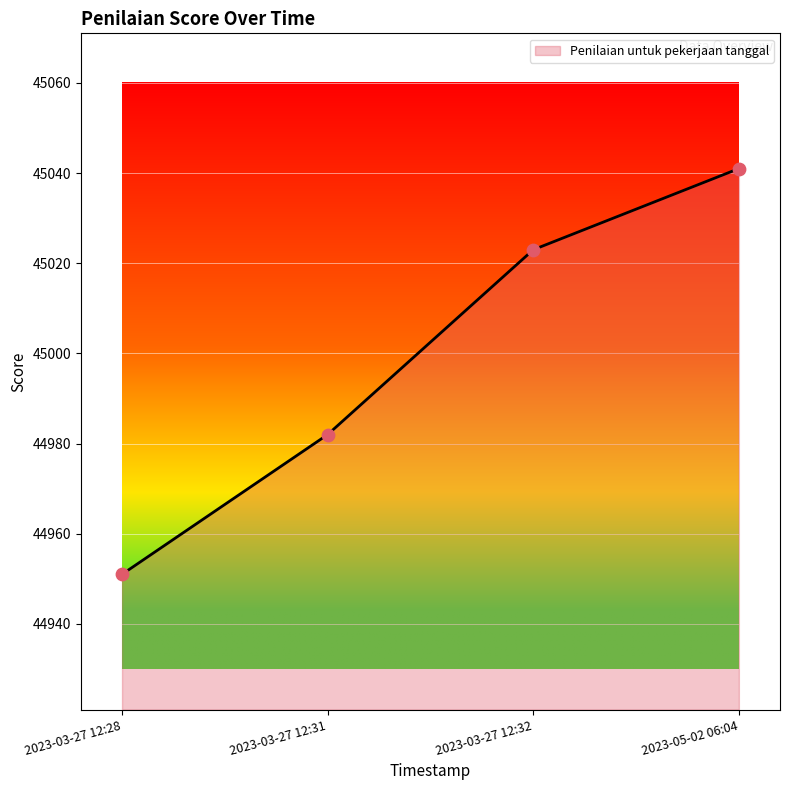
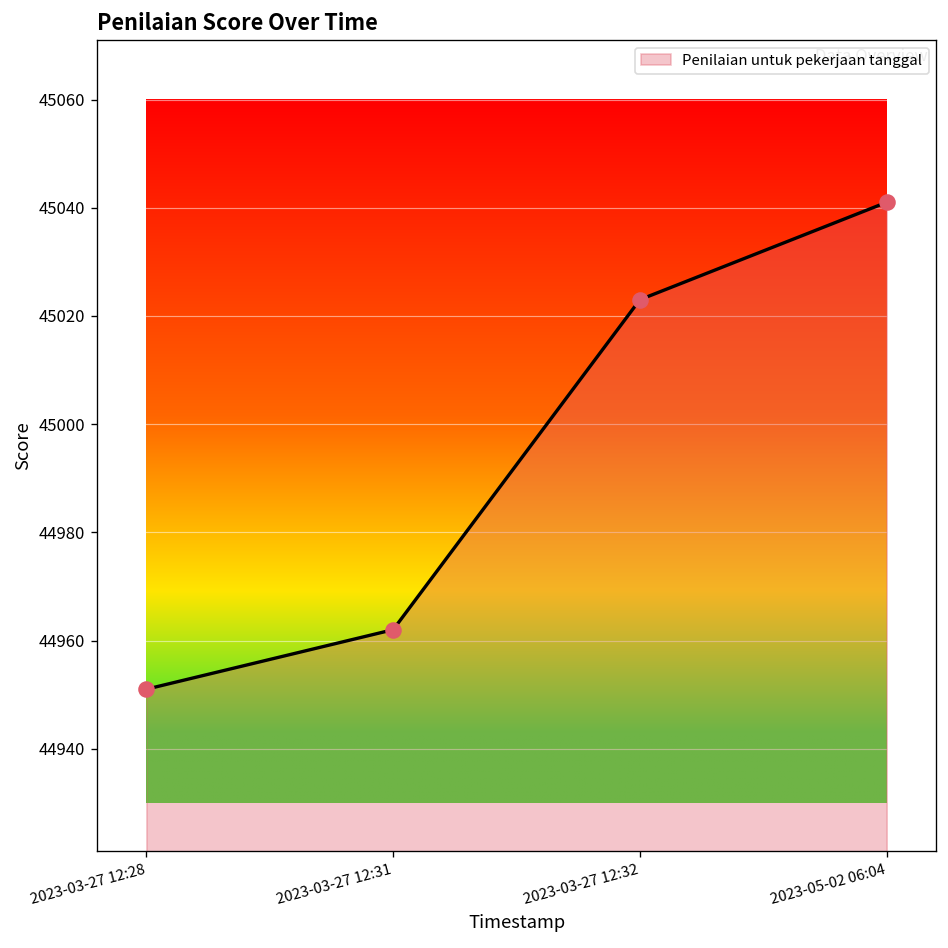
  {
    "2023-03-27 12:28": 44951,
-   "2023-03-27 12:31": 44982,
+   "2023-03-27 12:31": 44962,
    "2023-03-27 12:32": 45023,
    "2023-05-02 06:04": 45041
  }
